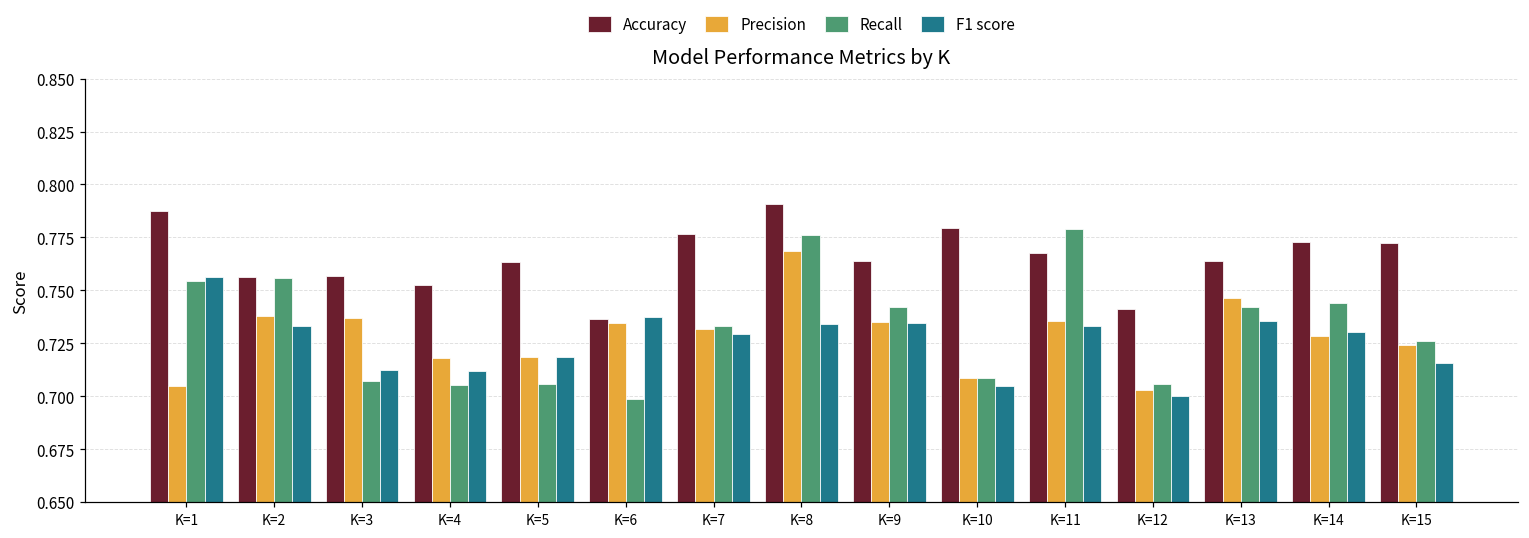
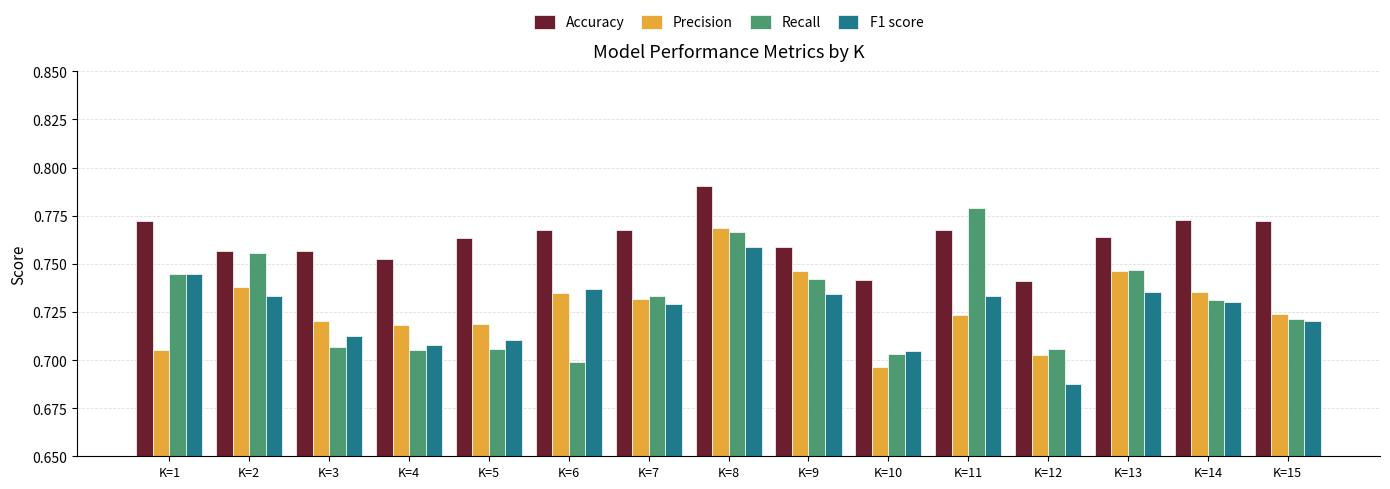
  {
    "Accuracy": {
-     "K=1": 0.787,
+     "K=1": 0.772,
      "K=2": 0.757,
      "K=3": 0.757,
      "K=4": 0.752,
      "K=5": 0.763,
-     "K=6": 0.736,
-     "K=7": 0.776,
+     "K=6": 0.768,
+     "K=7": 0.768,
      "K=8": 0.791,
-     "K=9": 0.764,
-     "K=10": 0.779,
+     "K=9": 0.759,
+     "K=10": 0.741,
      "K=11": 0.767,
      "K=12": 0.741,
      "K=13": 0.764,
      "K=14": 0.773,
      "K=15": 0.772
    },
    "Precision": {
      "K=1": 0.705,
      "K=2": 0.738,
-     "K=3": 0.737,
+     "K=3": 0.720,
      "K=4": 0.718,
      "K=5": 0.719,
      "K=6": 0.735,
      "K=7": 0.732,
      "K=8": 0.768,
-     "K=9": 0.735,
-     "K=10": 0.709,
-     "K=11": 0.735,
+     "K=9": 0.746,
+     "K=10": 0.696,
+     "K=11": 0.723,
      "K=12": 0.703,
      "K=13": 0.746,
-     "K=14": 0.729,
+     "K=14": 0.735,
      "K=15": 0.724
    },
    "Recall": {
-     "K=1": 0.754,
+     "K=1": 0.745,
      "K=2": 0.756,
      "K=3": 0.707,
      "K=4": 0.705,
      "K=5": 0.706,
      "K=6": 0.699,
      "K=7": 0.733,
-     "K=8": 0.776,
+     "K=8": 0.767,
      "K=9": 0.742,
-     "K=10": 0.709,
+     "K=10": 0.703,
      "K=11": 0.779,
      "K=12": 0.706,
-     "K=13": 0.742,
-     "K=14": 0.744,
-     "K=15": 0.726
+     "K=13": 0.747,
+     "K=14": 0.731,
+     "K=15": 0.721
    },
    "F1 score": {
-     "K=1": 0.756,
+     "K=1": 0.745,
      "K=2": 0.733,
      "K=3": 0.712,
-     "K=4": 0.712,
-     "K=5": 0.718,
+     "K=4": 0.708,
+     "K=5": 0.710,
      "K=6": 0.737,
      "K=7": 0.729,
-     "K=8": 0.734,
+     "K=8": 0.759,
      "K=9": 0.735,
      "K=10": 0.705,
      "K=11": 0.733,
-     "K=12": 0.700,
+     "K=12": 0.687,
      "K=13": 0.735,
      "K=14": 0.730,
-     "K=15": 0.715
+     "K=15": 0.720
    }
  }
